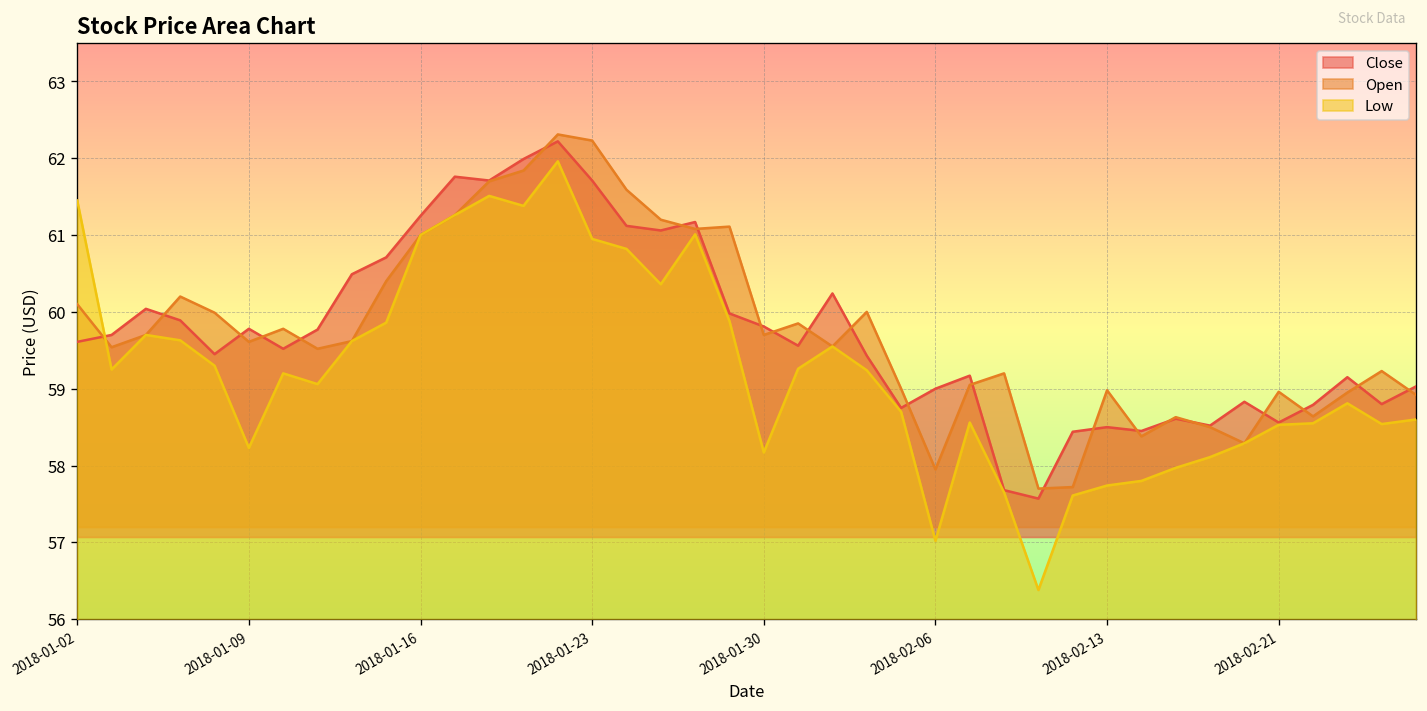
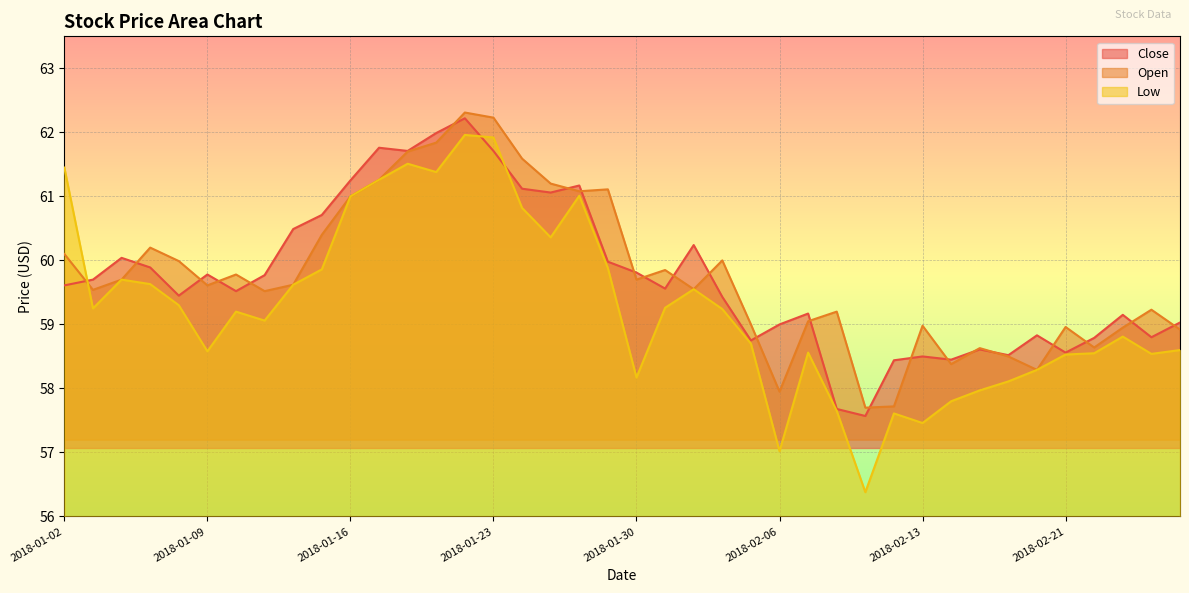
  {
    "Low": {
      "2018-01-02": 61.5,
-     "2018-01-09": 58.2,
-     "2018-01-23": 61.0,
+     "2018-01-09": 58.6,
+     "2018-01-23": 61.9,
      "2018-01-30": 58.2,
      "2018-02-06": 57.0,
-     "2018-02-13": 57.7
+     "2018-02-13": 57.5
    }
  }
